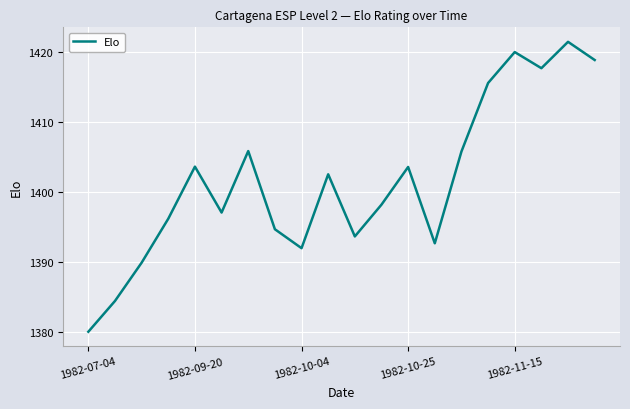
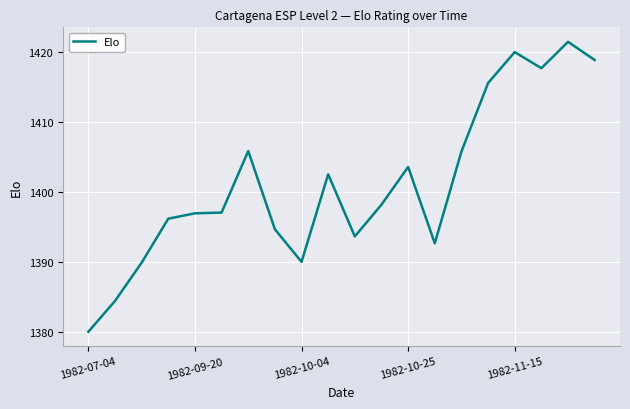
  {
    "1982-07-04": 1380,
-   "1982-09-20": 1404,
-   "1982-10-04": 1392,
+   "1982-09-20": 1397,
+   "1982-10-04": 1390,
    "1982-10-25": 1404,
    "1982-11-15": 1420
  }
